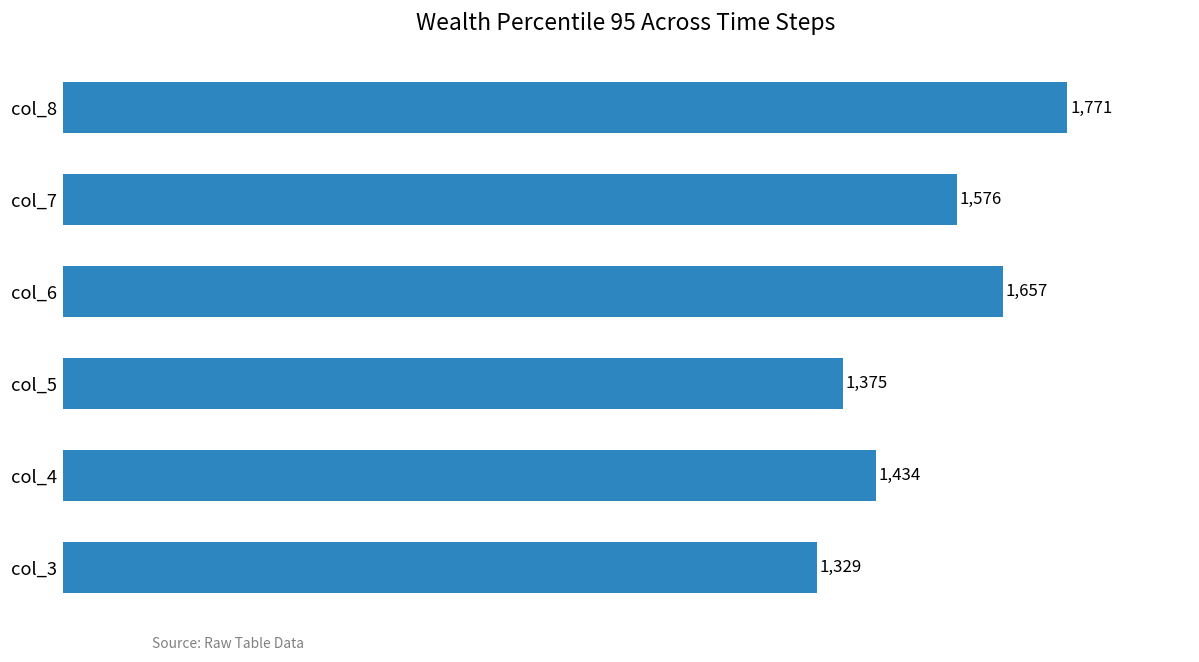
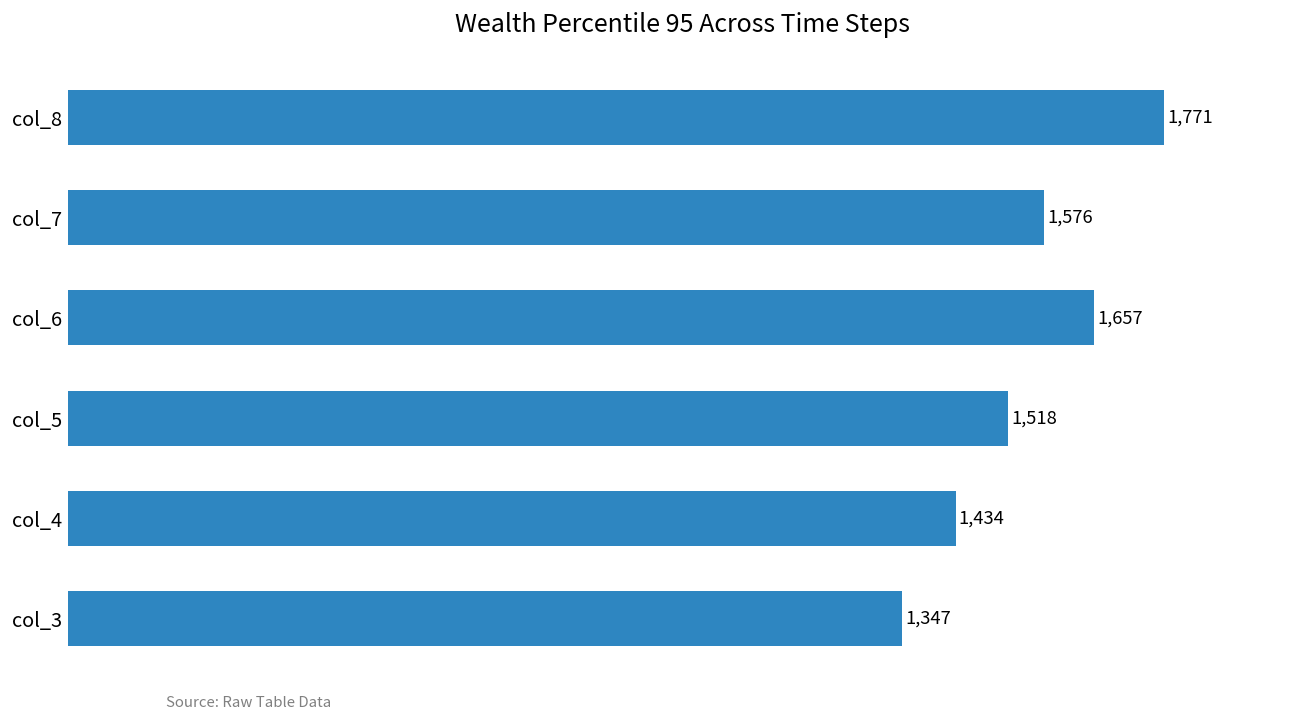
  {
    "col_8": "1,771",
    "col_7": "1,576",
    "col_6": "1,657",
-   "col_5": "1,375",
+   "col_5": "1,518",
    "col_4": "1,434",
-   "col_3": "1,329"
+   "col_3": "1,347"
  }
